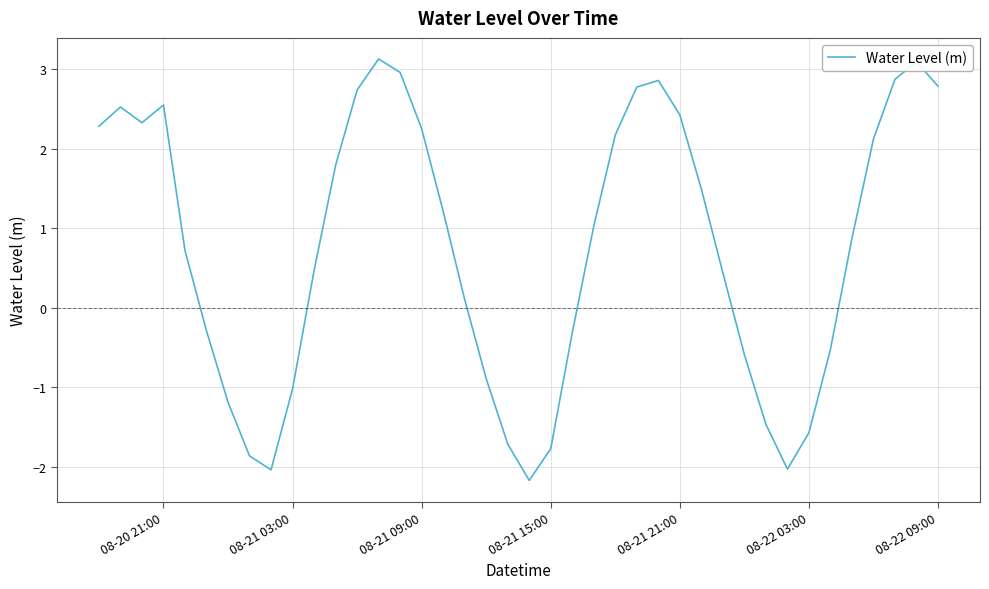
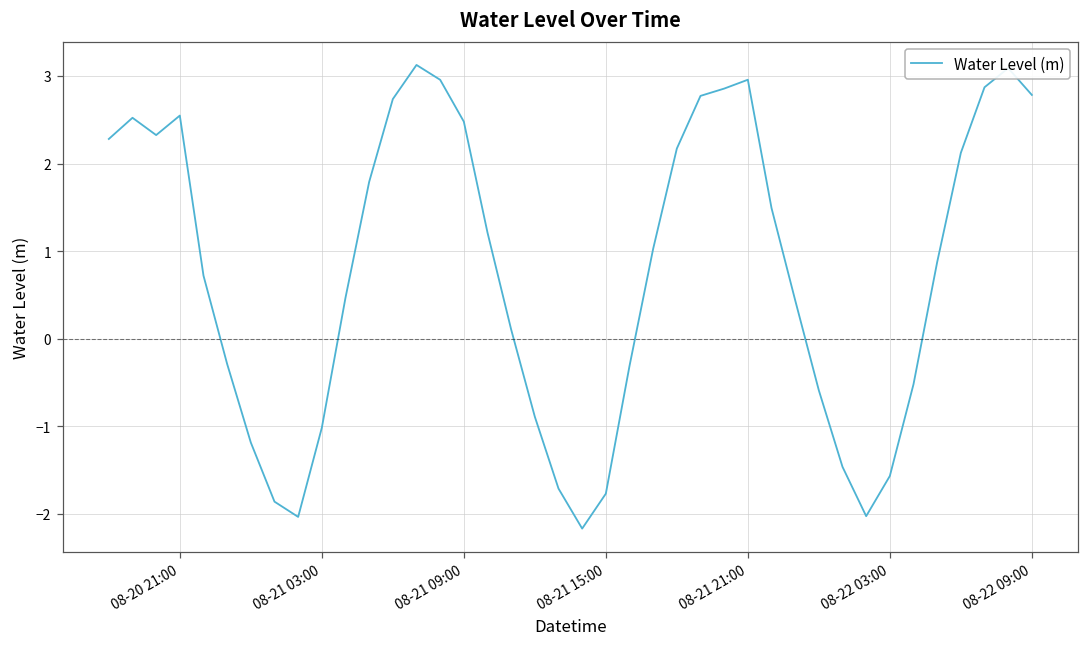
  {
    "08-20 21:00": 2.5,
    "08-21 03:00": -1.0,
-   "08-21 09:00": 2.2,
+   "08-21 09:00": 2.5,
    "08-21 15:00": -1.8,
-   "08-21 21:00": 2.4,
+   "08-21 21:00": 3.0,
    "08-22 03:00": -1.6,
    "08-22 09:00": 2.8
  }
